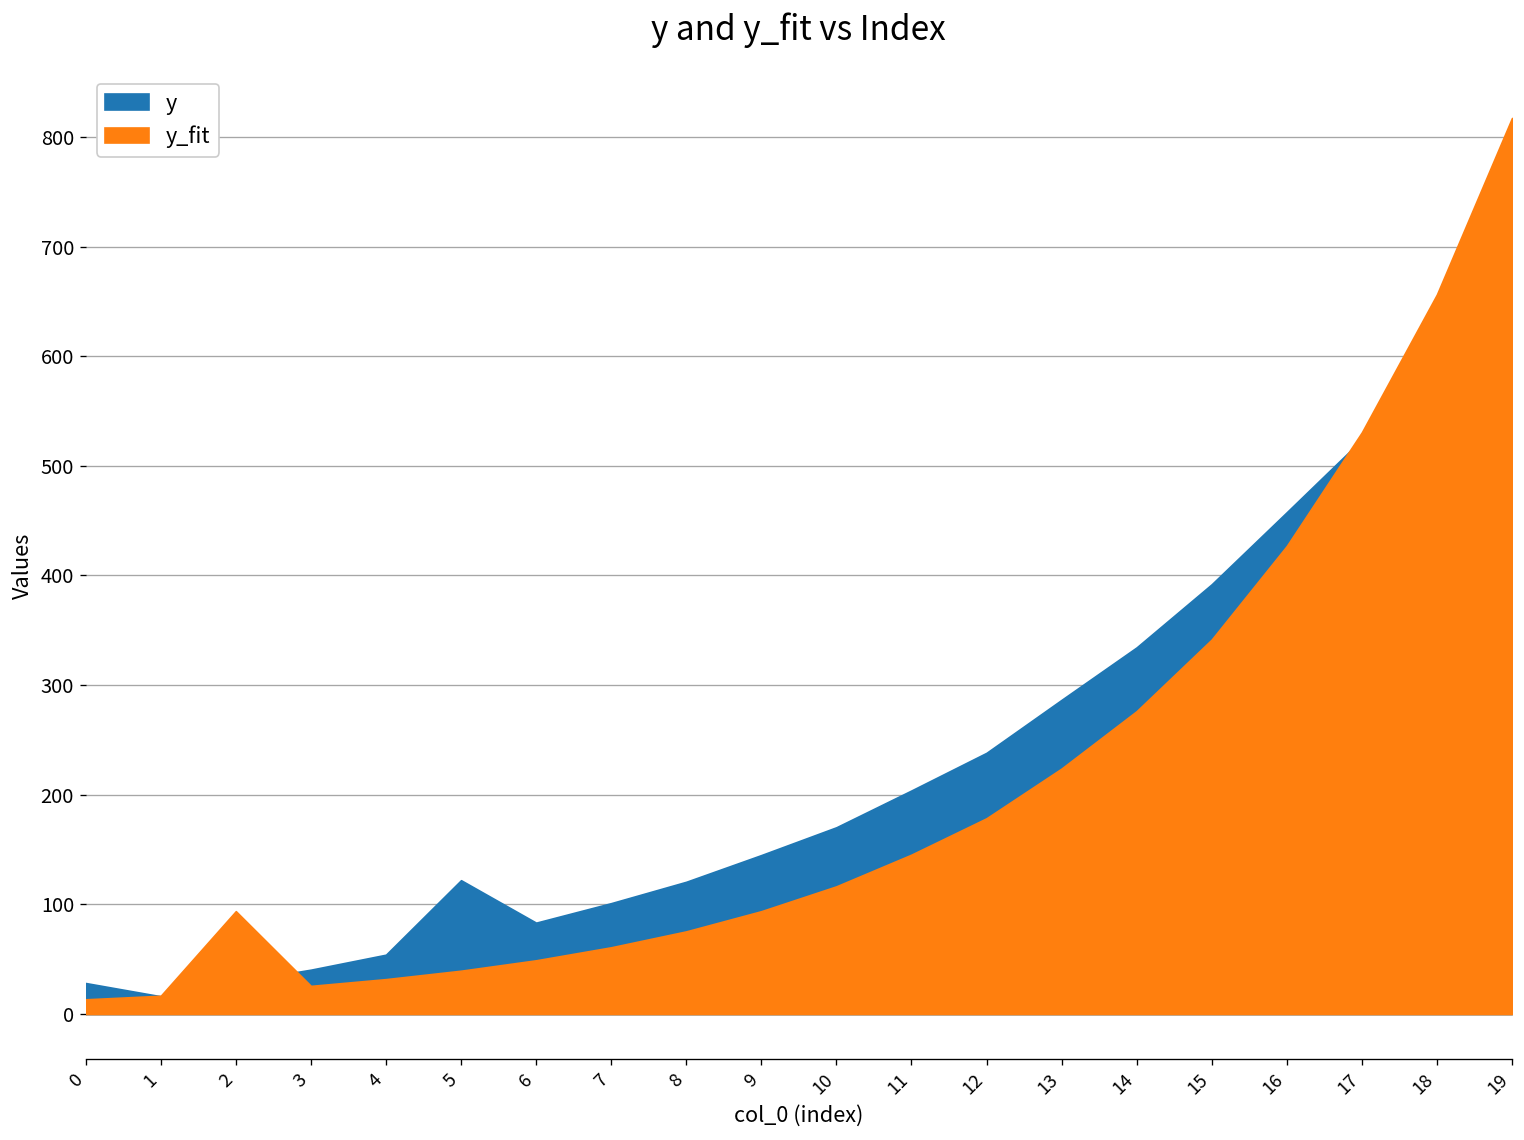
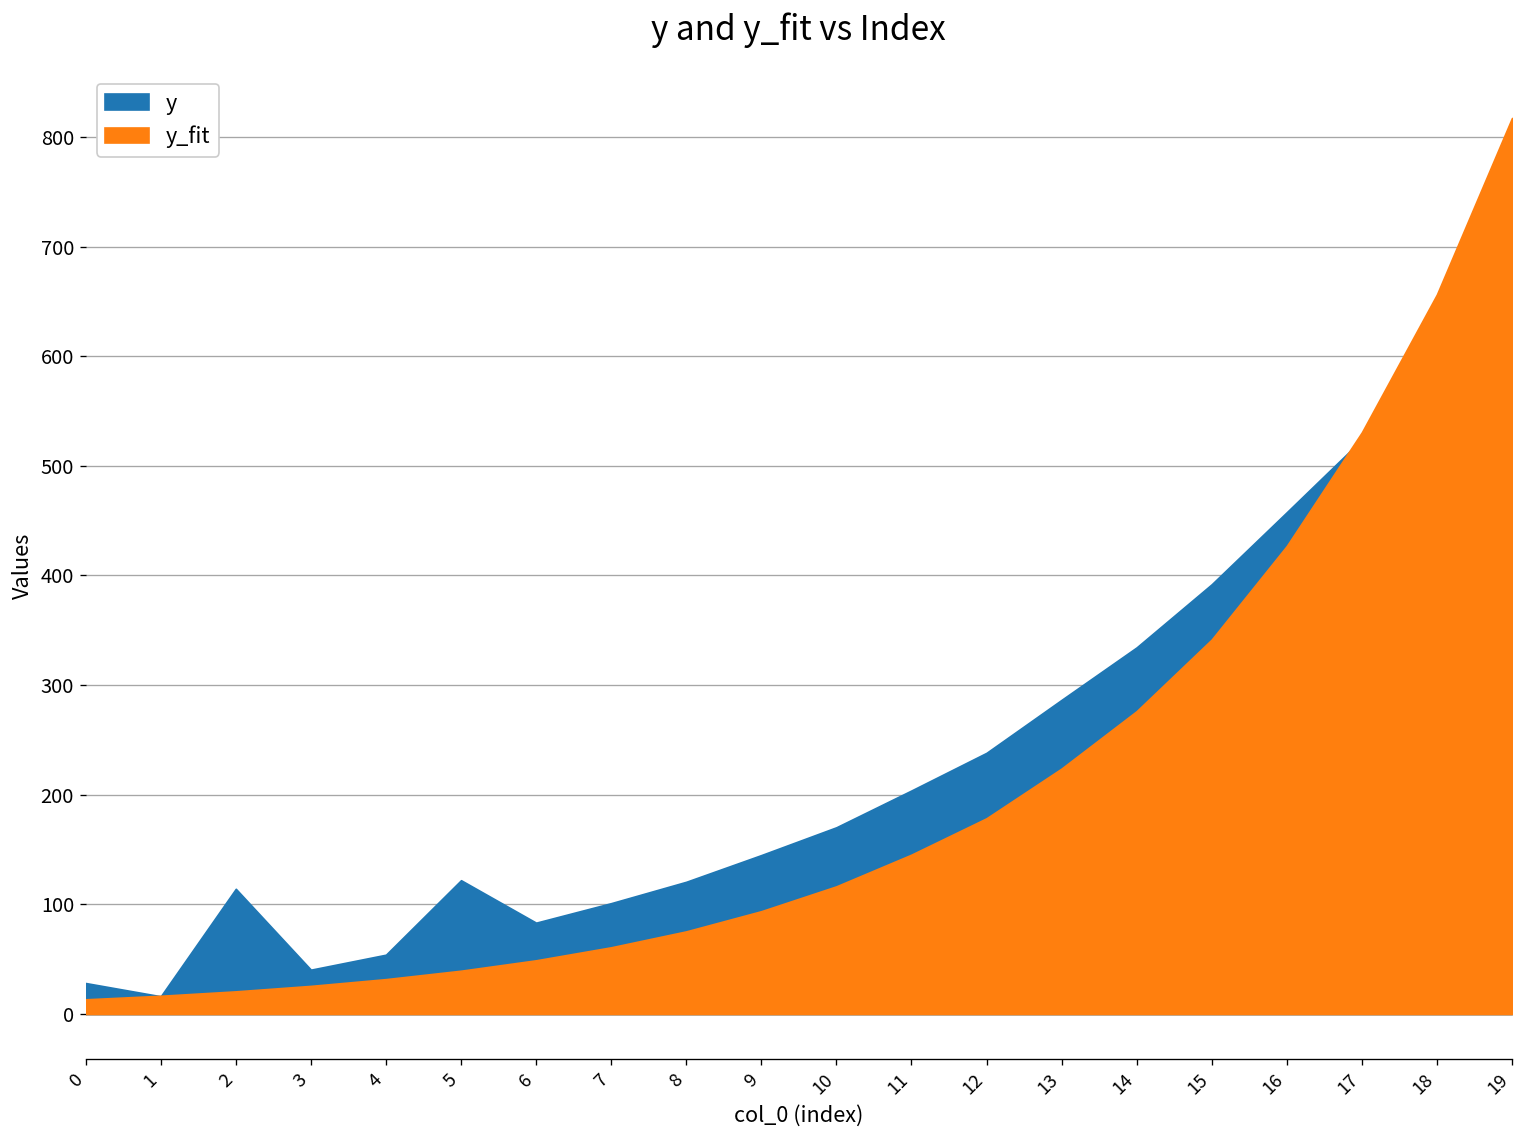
  {
    "y": {
      "0": 30,
-     "2": 30,
+     "2": 110,
      "3": 40,
      "4": 50,
      "5": 120,
      "6": 80,
      "7": 100,
      "8": 120,
      "9": 140,
      "10": 170,
      "11": 200,
      "12": 240,
      "13": 290,
      "14": 330,
      "15": 390,
      "16": 460
    },
    "y_fit": {
      "0": 10,
-     "2": 90,
+     "2": 20,
      "3": 30,
      "4": 30,
      "5": 40,
      "6": 50,
      "7": 60,
      "8": 80,
      "9": 90,
      "10": 120,
      "11": 150,
      "12": 180,
      "13": 220,
      "14": 280,
      "15": 340,
      "16": 430,
      "17": 530,
      "18": 660,
      "19": 820
    }
  }
